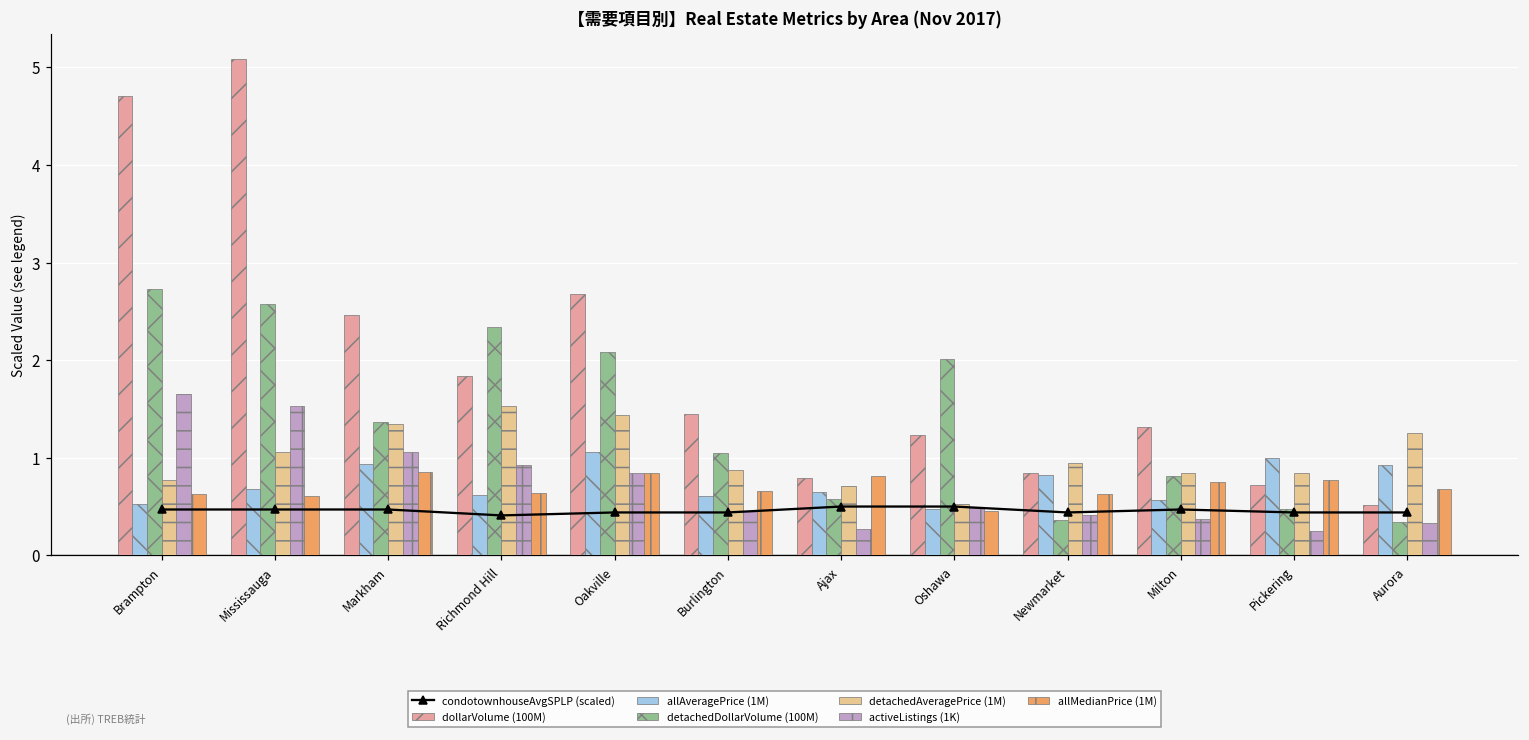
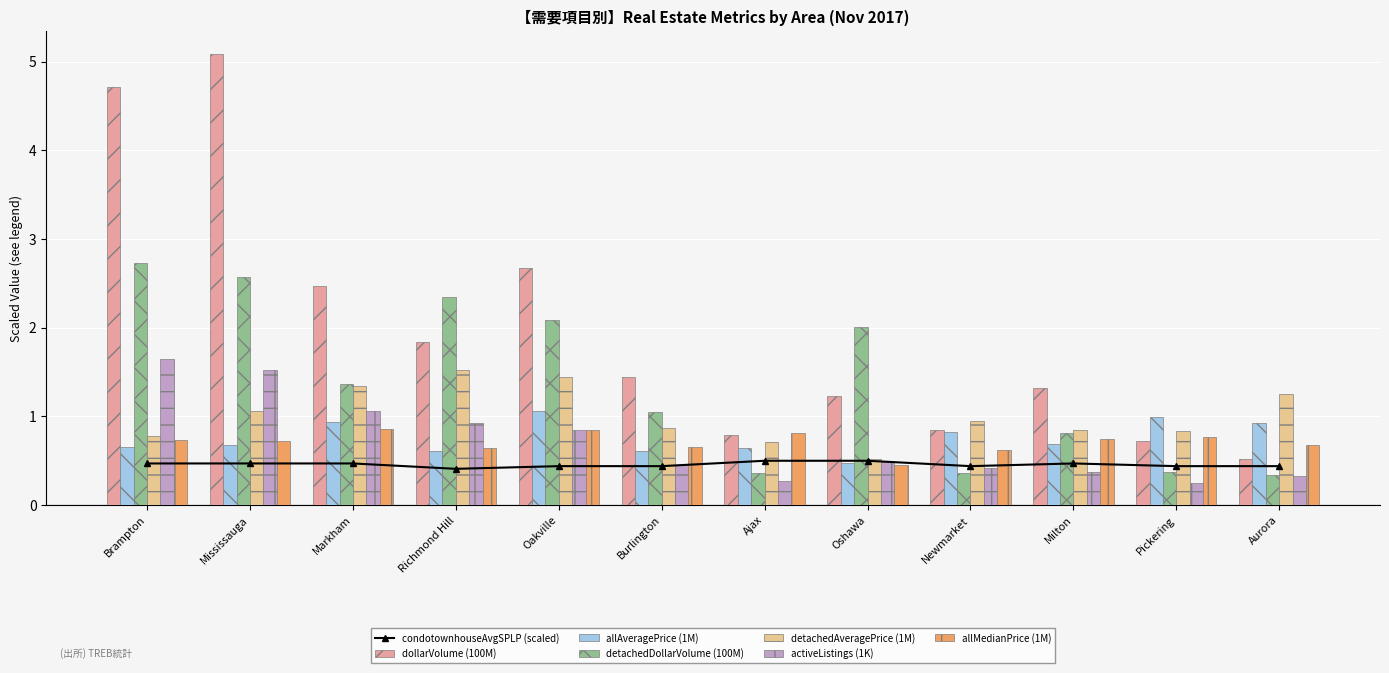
  {
    "allAveragePrice (1M)": {
-     "Brampton": 0.5,
+     "Brampton": 0.7,
      "Mississauga": 0.7,
      "Markham": 0.9,
      "Richmond Hill": 0.6,
      "Oakville": 1.1,
      "Burlington": 0.6,
      "Ajax": 0.6,
      "Oshawa": 0.5,
      "Newmarket": 0.8,
-     "Milton": 0.6,
+     "Milton": 0.7,
      "Pickering": 1.0,
      "Aurora": 0.9
    },
    "condotownhouseAvgSPLP (scaled)": {
      "Brampton": 0.5,
      "Mississauga": 0.5,
      "Markham": 0.5,
      "Richmond Hill": 0.4,
      "Oakville": 0.4,
      "Burlington": 0.4,
      "Ajax": 0.5,
      "Oshawa": 0.5,
      "Newmarket": 0.4,
      "Milton": 0.5,
      "Pickering": 0.4,
      "Aurora": 0.4
    },
    "detachedDollarVolume (100M)": {
      "Brampton": 2.7,
      "Mississauga": 2.6,
      "Markham": 1.4,
      "Richmond Hill": 2.3,
      "Oakville": 2.1,
      "Burlington": 1.1,
-     "Ajax": 0.6,
+     "Ajax": 0.4,
      "Oshawa": 2.0,
      "Newmarket": 0.4,
      "Milton": 0.8,
-     "Pickering": 0.5,
+     "Pickering": 0.4,
      "Aurora": 0.3
    },
    "allMedianPrice (1M)": {
-     "Brampton": 0.6,
-     "Mississauga": 0.6,
+     "Brampton": 0.7,
+     "Mississauga": 0.7,
      "Markham": 0.9,
      "Richmond Hill": 0.6,
      "Oakville": 0.8,
      "Burlington": 0.7,
      "Ajax": 0.8,
      "Oshawa": 0.5,
      "Newmarket": 0.6,
      "Milton": 0.8,
      "Pickering": 0.8,
      "Aurora": 0.7
    }
  }
